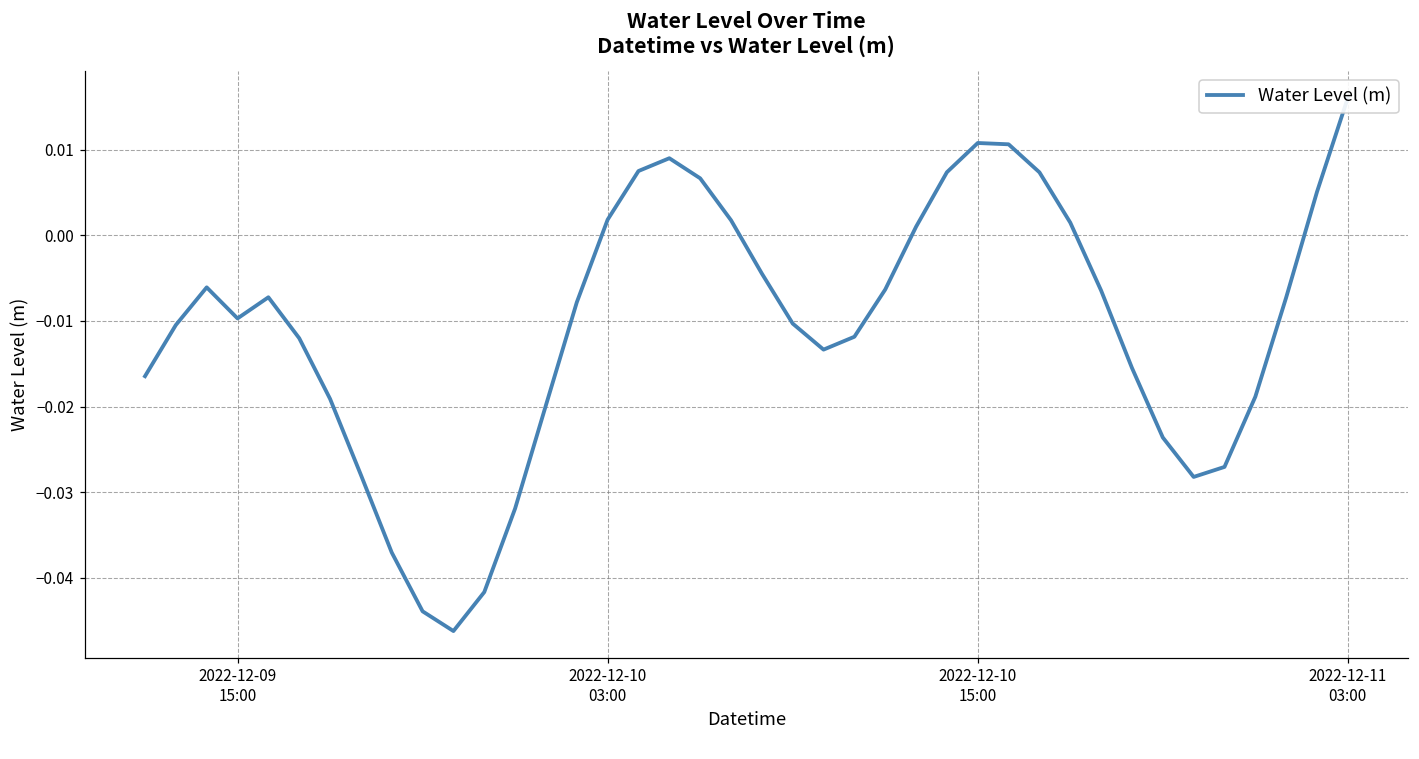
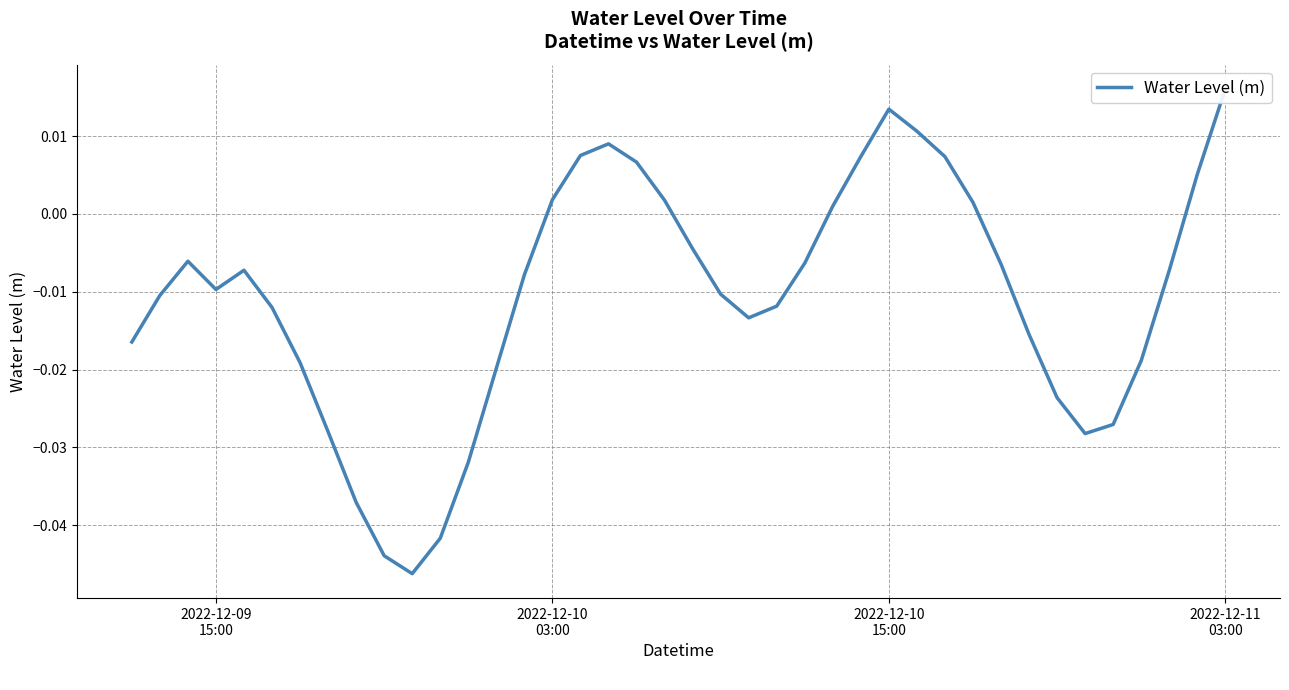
  {
    "2022-12-09 15:00": -0.010,
    "2022-12-10 03:00": 0.002,
-   "2022-12-10 15:00": 0.011
+   "2022-12-10 15:00": 0.013
  }
